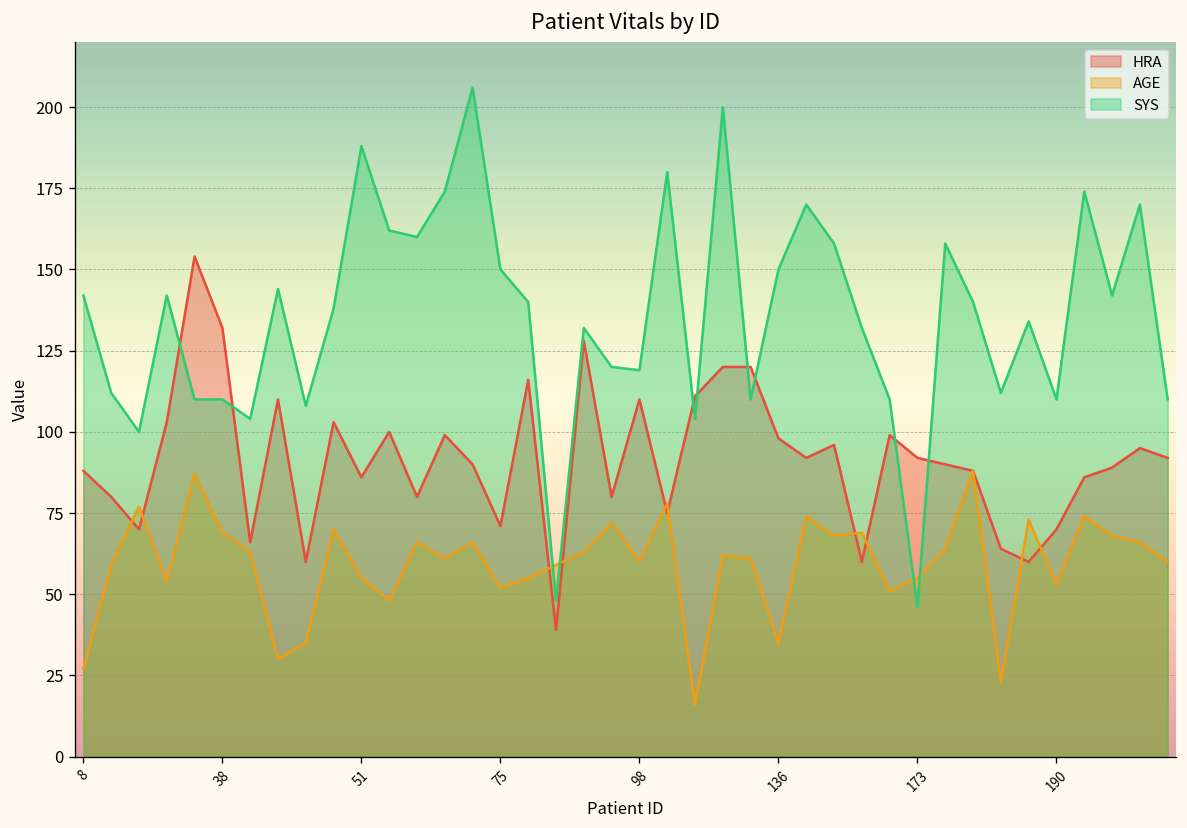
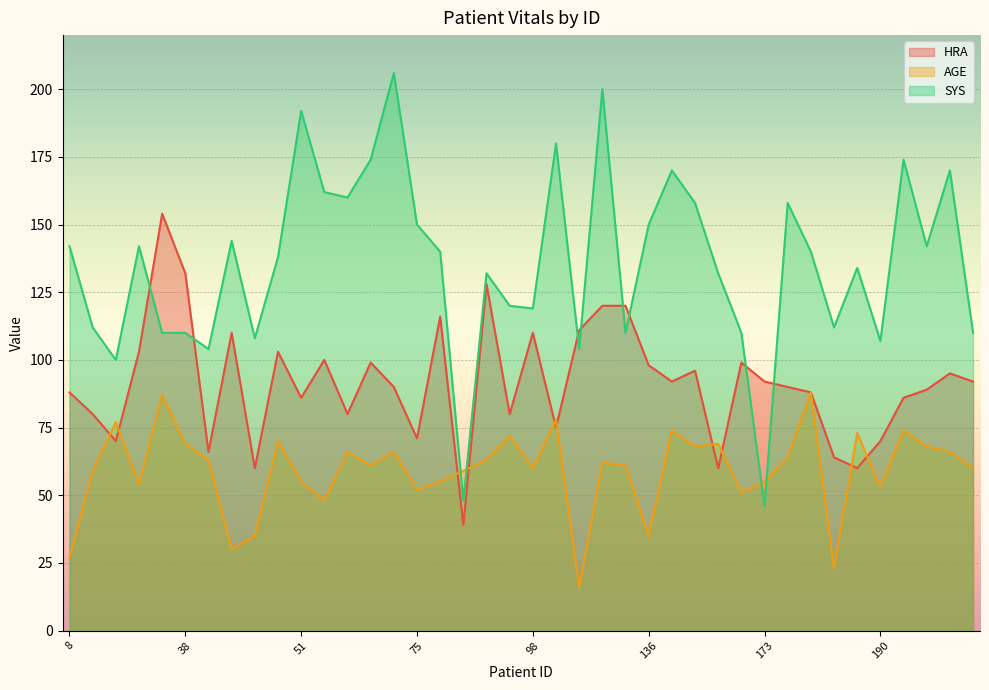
  {
    "SYS": {
-     "51": 188,
+     "51": 192,
      "75": 150,
      "98": 119,
      "136": 150,
      "173": 46,
-     "190": 110
+     "190": 107
    }
  }
